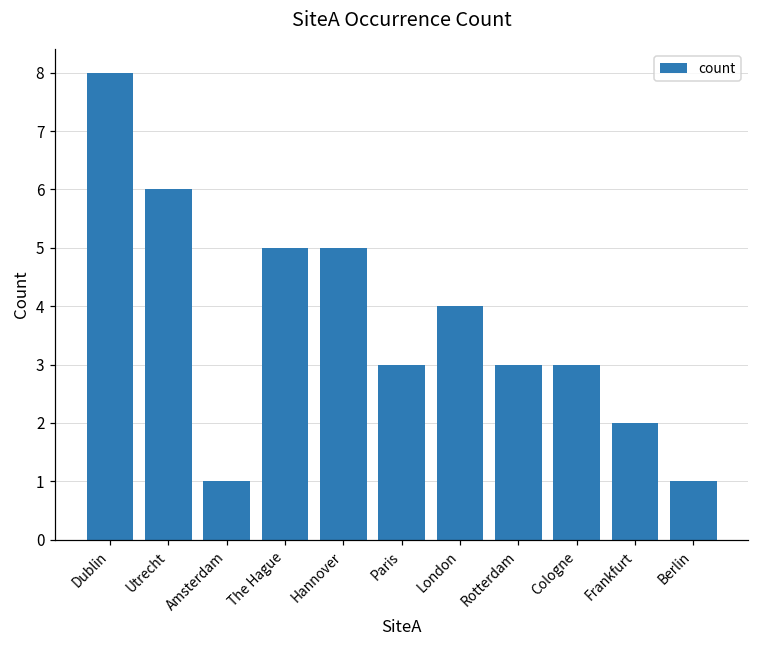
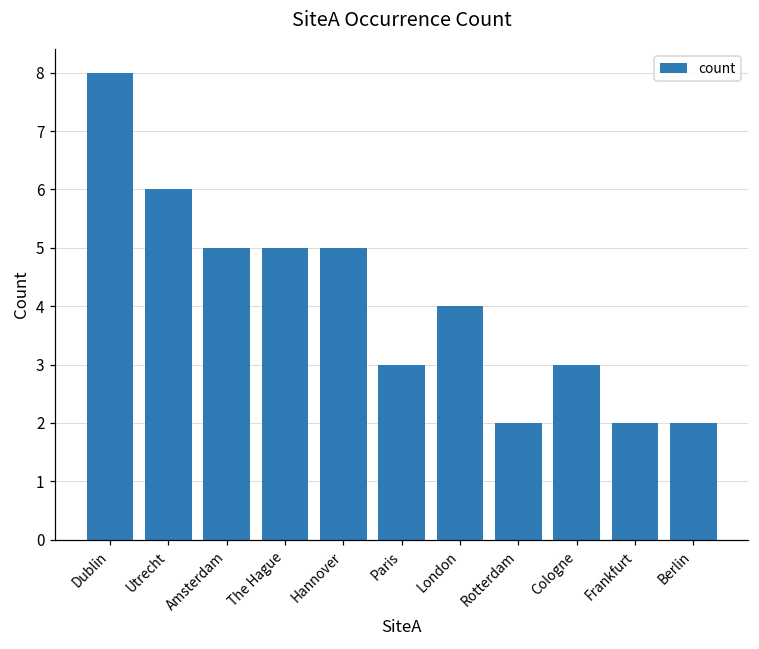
  {
    "Dublin": 8,
    "Utrecht": 6,
-   "Amsterdam": 1,
+   "Amsterdam": 5,
    "The Hague": 5,
    "Hannover": 5,
    "Paris": 3,
    "London": 4,
-   "Rotterdam": 3,
+   "Rotterdam": 2,
    "Cologne": 3,
    "Frankfurt": 2,
-   "Berlin": 1
+   "Berlin": 2
  }
